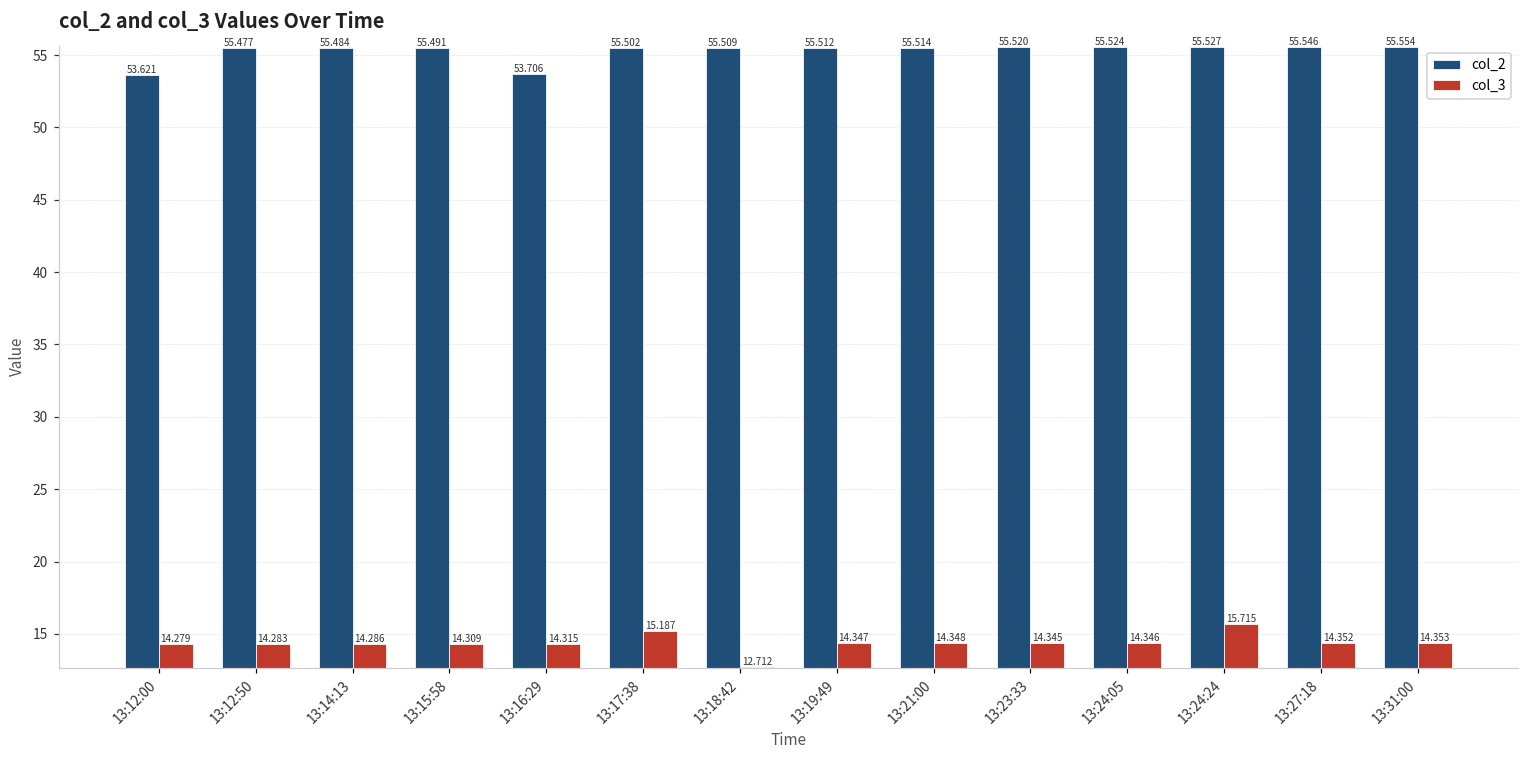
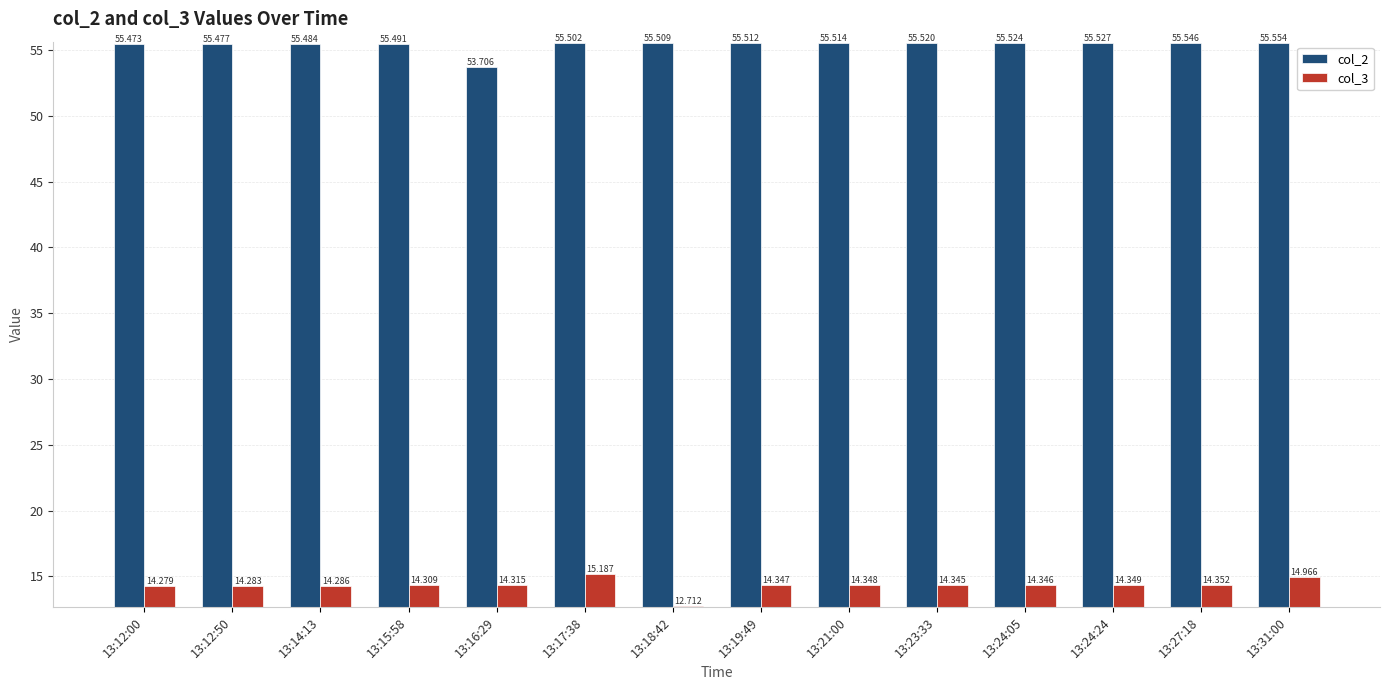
  {
    "col_2": {
-     "13:12:00": 53.621,
+     "13:12:00": 55.473,
      "13:12:50": 55.477,
      "13:14:13": 55.484,
      "13:15:58": 55.491,
      "13:16:29": 53.706,
      "13:17:38": 55.502,
      "13:18:42": 55.509,
      "13:19:49": 55.512,
      "13:21:00": 55.514,
      "13:23:33": 55.520,
      "13:24:05": 55.524,
      "13:24:24": 55.527,
      "13:27:18": 55.546,
      "13:31:00": 55.554
    },
    "col_3": {
      "13:12:00": 14.279,
      "13:12:50": 14.283,
      "13:14:13": 14.286,
      "13:15:58": 14.309,
      "13:16:29": 14.315,
      "13:17:38": 15.187,
      "13:18:42": 12.712,
      "13:19:49": 14.347,
      "13:21:00": 14.348,
      "13:23:33": 14.345,
      "13:24:05": 14.346,
-     "13:24:24": 15.715,
+     "13:24:24": 14.349,
      "13:27:18": 14.352,
-     "13:31:00": 14.353
+     "13:31:00": 14.966
    }
  }
